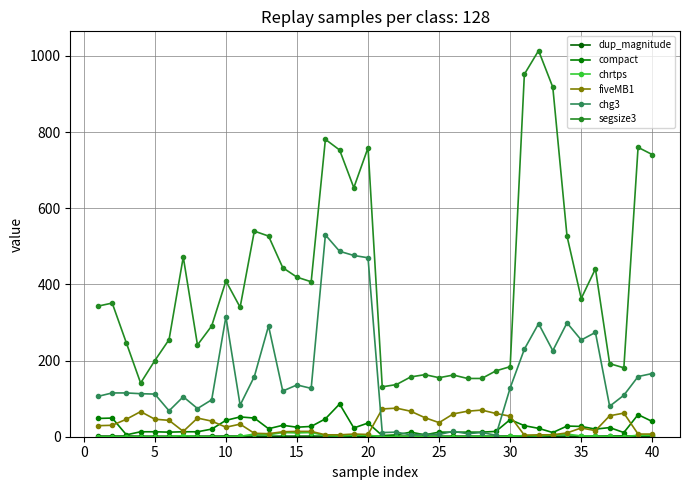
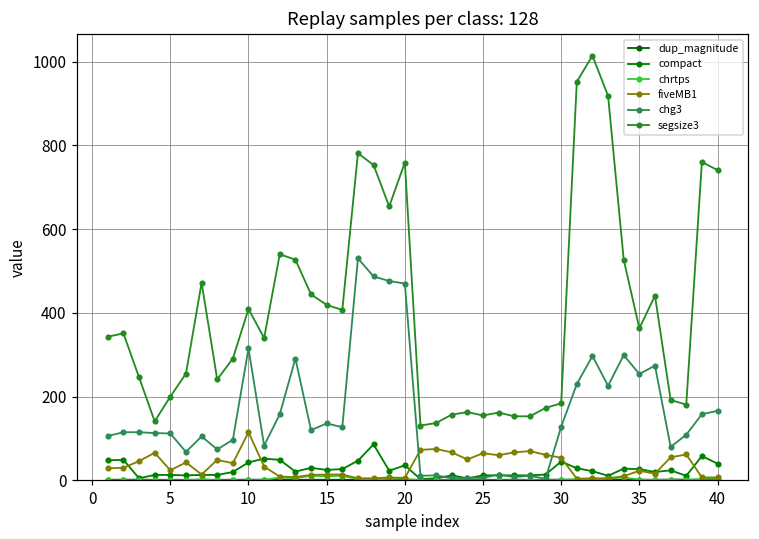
  {
    "fiveMB1": {
-     "5": 50,
-     "10": 30,
-     "25": 40,
+     "5": 20,
+     "10": 120,
+     "25": 70,
      "30": 50
    }
  }
